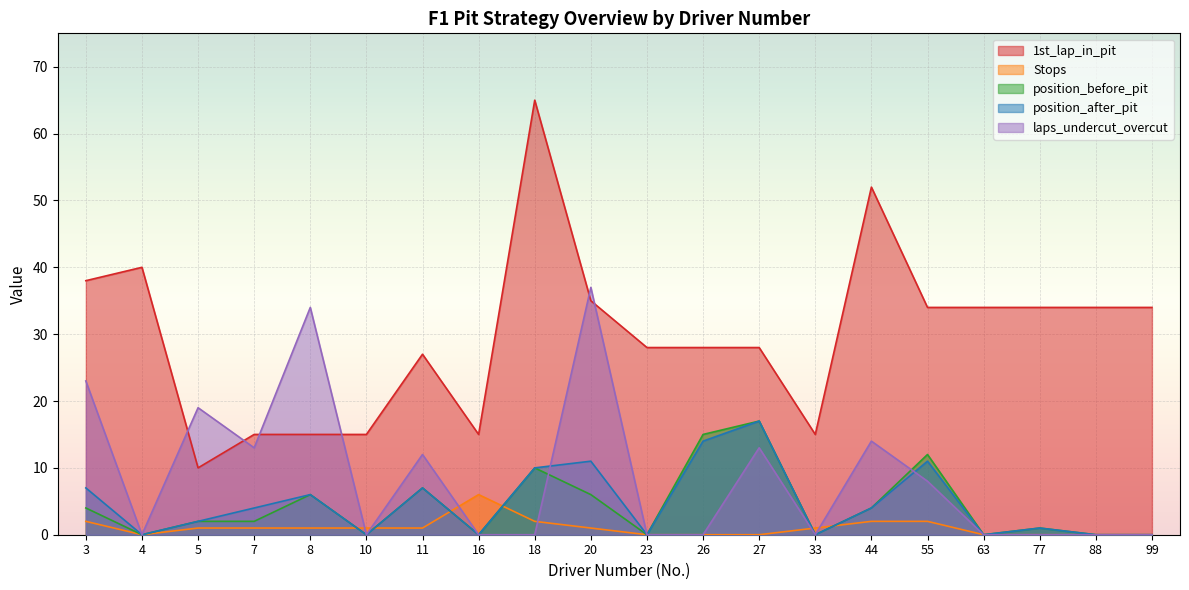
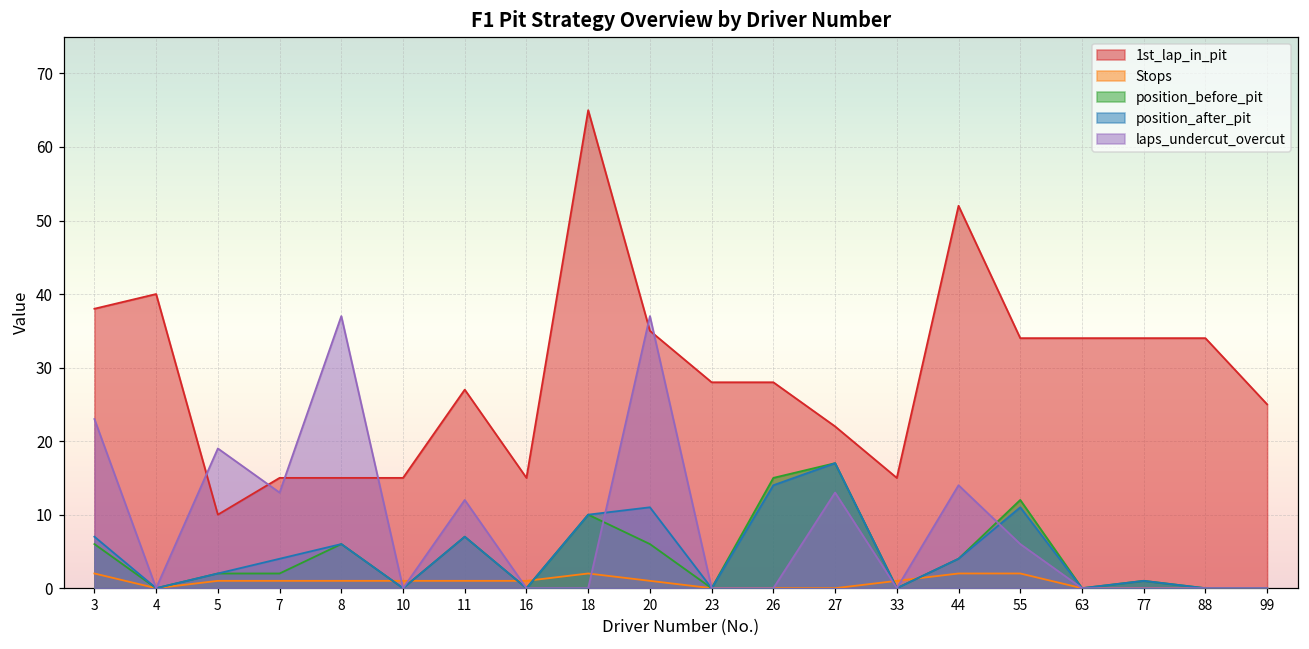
  {
    "1st_lap_in_pit": {
      "3": 38,
      "4": 40,
      "5": 10,
      "7": 15,
      "8": 15,
      "10": 15,
      "11": 27,
      "16": 15,
      "18": 65,
      "20": 35,
      "23": 28,
      "26": 28,
-     "27": 28,
+     "27": 22,
      "33": 15,
      "44": 52,
      "55": 34,
      "63": 34,
      "77": 34,
      "88": 34,
-     "99": 34
+     "99": 25
    },
    "Stops": {
      "3": 2,
      "5": 1,
      "7": 1,
      "8": 1,
      "10": 1,
      "11": 1,
-     "16": 6,
+     "16": 1,
      "18": 2,
      "20": 1,
      "27": 0,
      "33": 1,
      "44": 2,
      "55": 2
    },
    "position_before_pit": {
-     "3": 4,
+     "3": 6,
      "7": 2,
      "20": 6,
      "26": 15,
      "55": 12
    },
    "position_after_pit": {
      "3": 7,
      "7": 4,
      "20": 11,
      "26": 14,
      "55": 11
    },
    "laps_undercut_overcut": {
      "3": 23,
      "5": 19,
      "7": 13,
-     "8": 34,
+     "8": 37,
      "11": 12,
      "18": 0,
      "20": 37,
      "27": 13,
      "44": 14,
-     "55": 8
+     "55": 6
    }
  }
